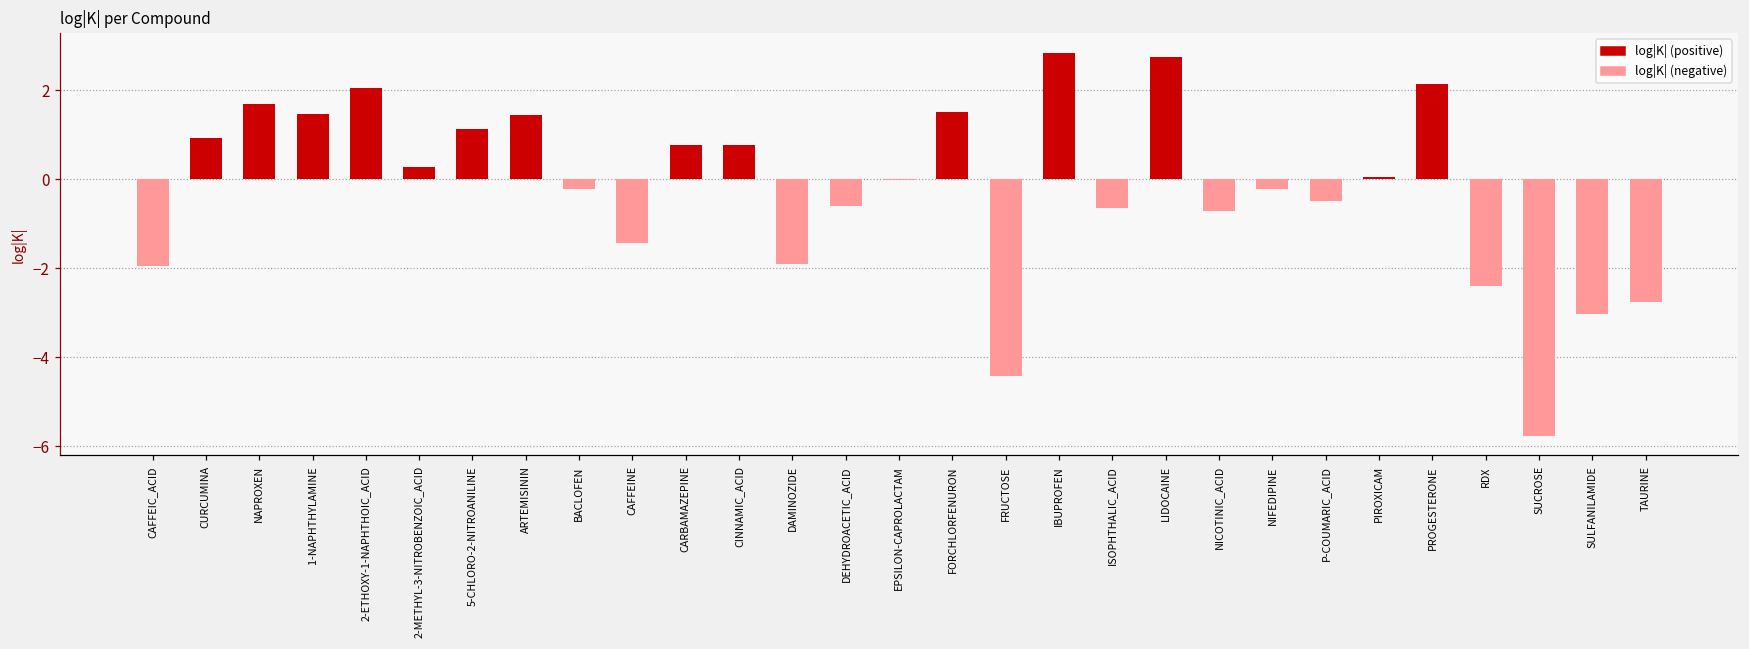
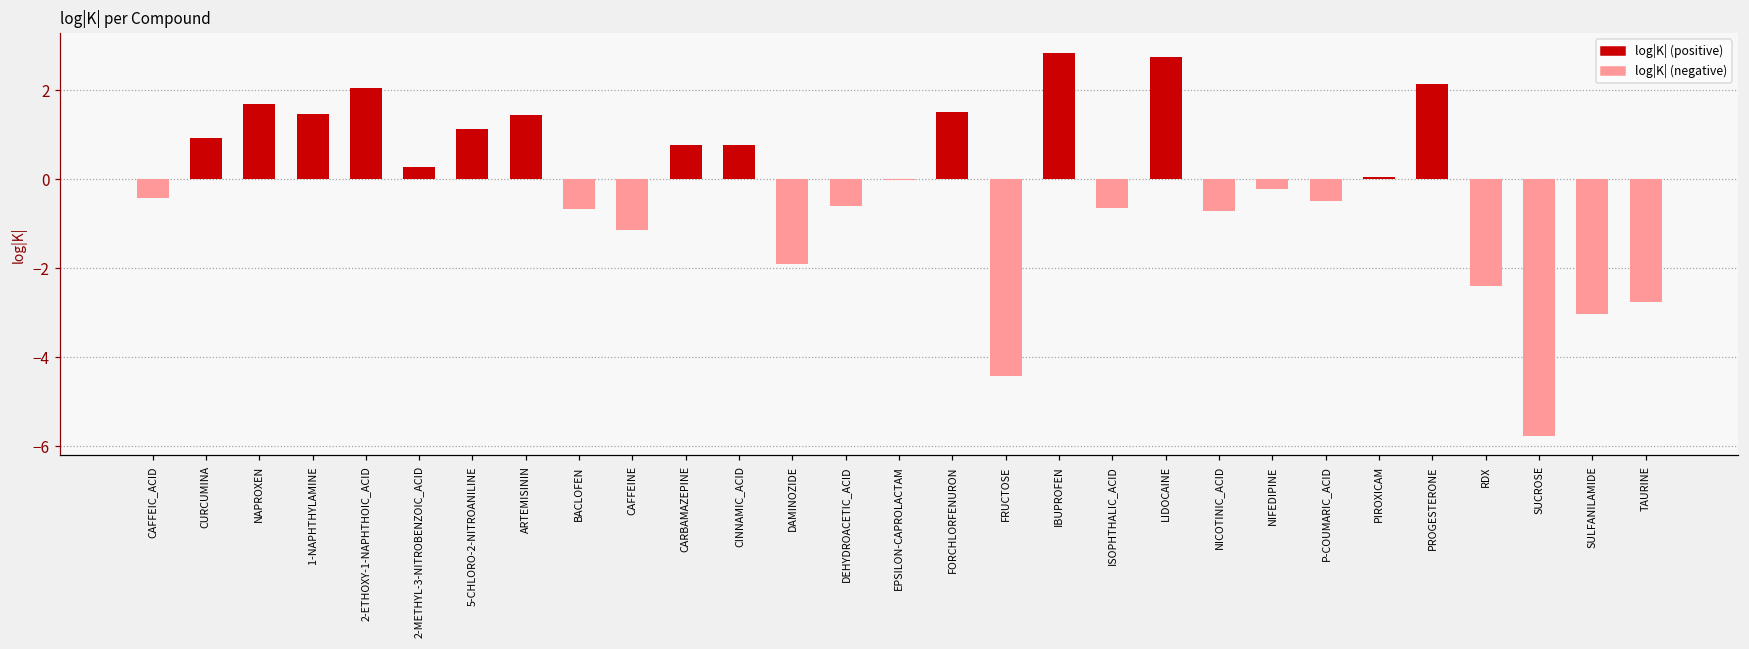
  {
    "log|K| (positive)": {
      "CAFFEIC_ACID": 0.0,
      "CURCUMINA": 0.9,
      "NAPROXEN": 1.7,
      "1-NAPHTHYLAMINE": 1.5,
      "2-ETHOXY-1-NAPHTHOIC_ACID": 2.0,
      "2-METHYL-3-NITROBENZOIC_ACID": 0.3,
      "5-CHLORO-2-NITROANILINE": 1.1,
      "ARTEMISININ": 1.5,
      "BACLOFEN": 0.0,
      "CAFFEINE": 0.0,
      "CARBAMAZEPINE": 0.8,
      "CINNAMIC_ACID": 0.8,
      "DAMINOZIDE": 0.0,
      "DEHYDROACETIC_ACID": 0.0,
      "EPSILON-CAPROLACTAM": 0.0,
      "FORCHLORFENURON": 1.5,
      "FRUCTOSE": 0.0,
      "IBUPROFEN": 2.9,
      "ISOPHTHALIC_ACID": 0.0,
      "LIDOCAINE": 2.8,
      "NICOTINIC_ACID": 0.0,
      "NIFEDIPINE": 0.0,
      "P-COUMARIC_ACID": 0.0,
      "PROGESTERONE": 2.1,
      "RDX": 0.0,
      "SUCROSE": 0.0,
      "SULFANILAMIDE": 0.0,
      "TAURINE": 0.0
    },
    "log|K| (negative)": {
-     "CAFFEIC_ACID": -2.0,
+     "CAFFEIC_ACID": -0.4,
      "CURCUMINA": 0.0,
      "NAPROXEN": 0.0,
      "1-NAPHTHYLAMINE": 0.0,
      "2-ETHOXY-1-NAPHTHOIC_ACID": 0.0,
      "2-METHYL-3-NITROBENZOIC_ACID": 0.0,
      "5-CHLORO-2-NITROANILINE": 0.0,
      "ARTEMISININ": 0.0,
-     "BACLOFEN": -0.2,
-     "CAFFEINE": -1.4,
+     "BACLOFEN": -0.7,
+     "CAFFEINE": -1.1,
      "CARBAMAZEPINE": 0.0,
      "CINNAMIC_ACID": 0.0,
      "DAMINOZIDE": -1.9,
      "DEHYDROACETIC_ACID": -0.6,
      "FORCHLORFENURON": 0.0,
      "FRUCTOSE": -4.4,
      "IBUPROFEN": 0.0,
      "ISOPHTHALIC_ACID": -0.6,
      "LIDOCAINE": 0.0,
      "NICOTINIC_ACID": -0.7,
      "NIFEDIPINE": -0.2,
      "P-COUMARIC_ACID": -0.5,
      "PIROXICAM": 0.0,
      "PROGESTERONE": 0.0,
      "RDX": -2.4,
      "SUCROSE": -5.8,
      "SULFANILAMIDE": -3.0,
      "TAURINE": -2.7
    }
  }
